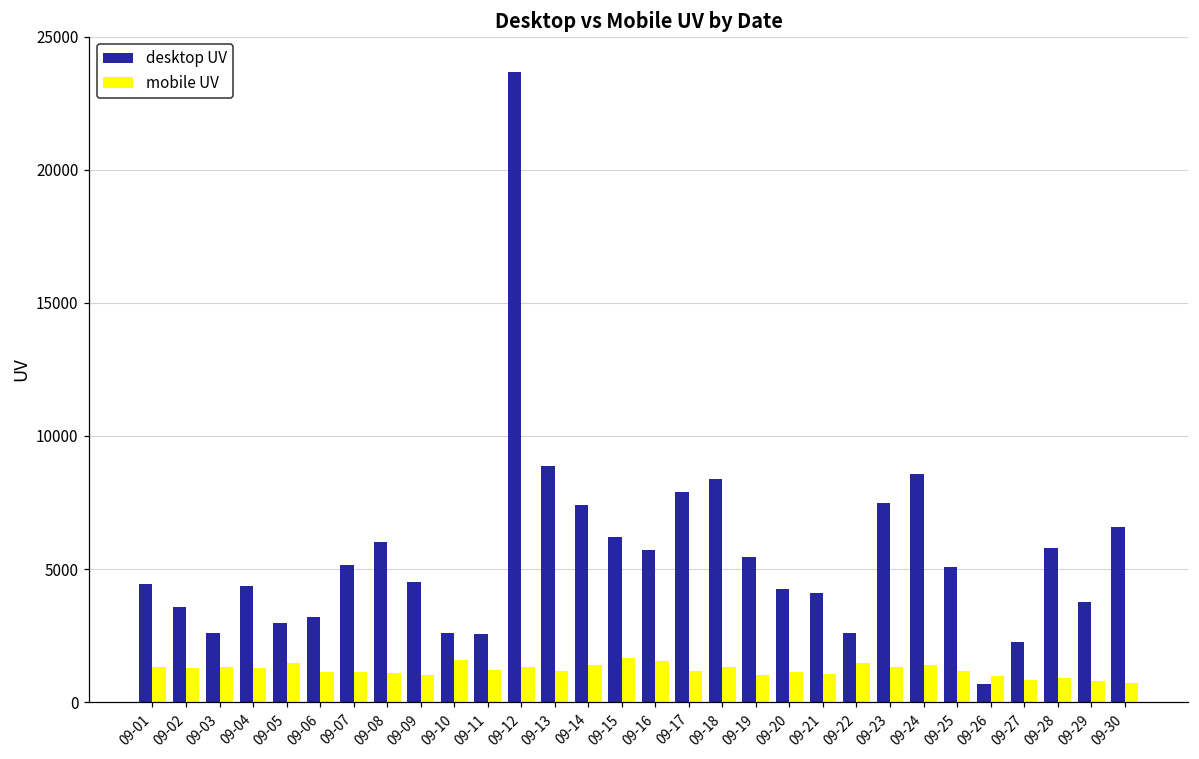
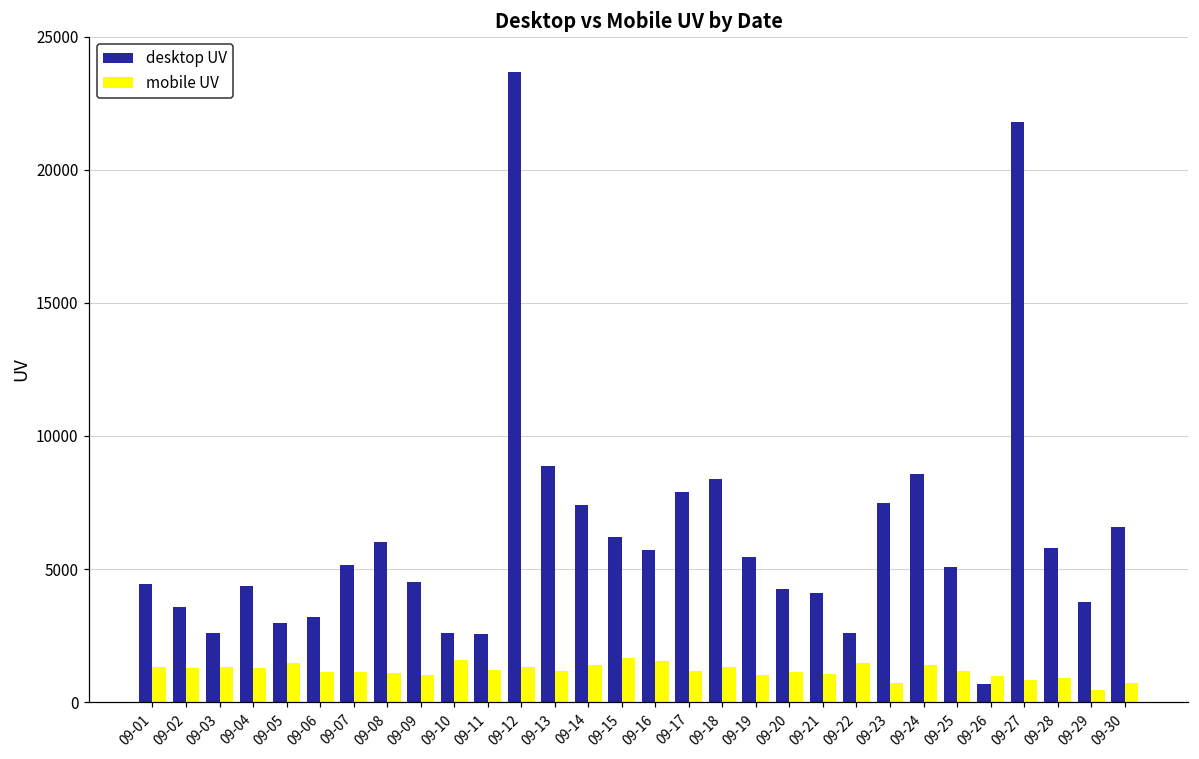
  {
    "desktop UV": {
      "09-01": 4400,
      "09-02": 3600,
      "09-03": 2600,
      "09-04": 4400,
      "09-05": 3000,
      "09-06": 3200,
      "09-07": 5200,
      "09-08": 6000,
      "09-09": 4500,
      "09-10": 2600,
      "09-11": 2600,
      "09-12": 23700,
      "09-13": 8900,
      "09-14": 7400,
      "09-15": 6200,
      "09-16": 5700,
      "09-17": 7900,
      "09-18": 8400,
      "09-19": 5400,
      "09-20": 4200,
      "09-21": 4100,
      "09-22": 2600,
      "09-23": 7500,
      "09-24": 8600,
      "09-25": 5100,
      "09-26": 700,
-     "09-27": 2300,
+     "09-27": 21800,
      "09-28": 5800,
      "09-29": 3800,
      "09-30": 6600
    },
    "mobile UV": {
      "09-01": 1300,
      "09-02": 1300,
      "09-03": 1300,
      "09-04": 1300,
      "09-05": 1500,
      "09-06": 1100,
      "09-07": 1100,
      "09-08": 1100,
      "09-09": 1000,
      "09-10": 1600,
      "09-11": 1200,
      "09-12": 1300,
      "09-13": 1200,
      "09-14": 1400,
      "09-15": 1700,
      "09-16": 1600,
      "09-17": 1200,
      "09-18": 1300,
      "09-19": 1000,
      "09-20": 1100,
      "09-21": 1100,
      "09-22": 1500,
-     "09-23": 1300,
+     "09-23": 700,
      "09-24": 1400,
      "09-25": 1200,
      "09-26": 1000,
      "09-27": 800,
      "09-28": 900,
-     "09-29": 800,
+     "09-29": 500,
      "09-30": 700
    }
  }
